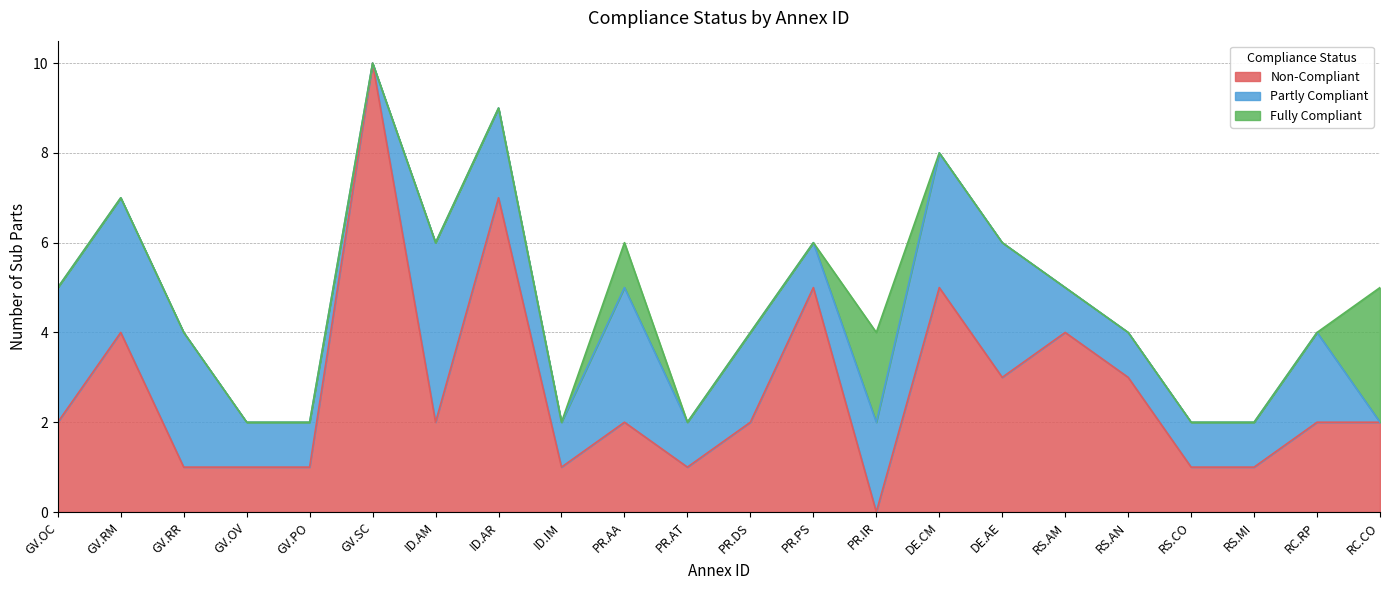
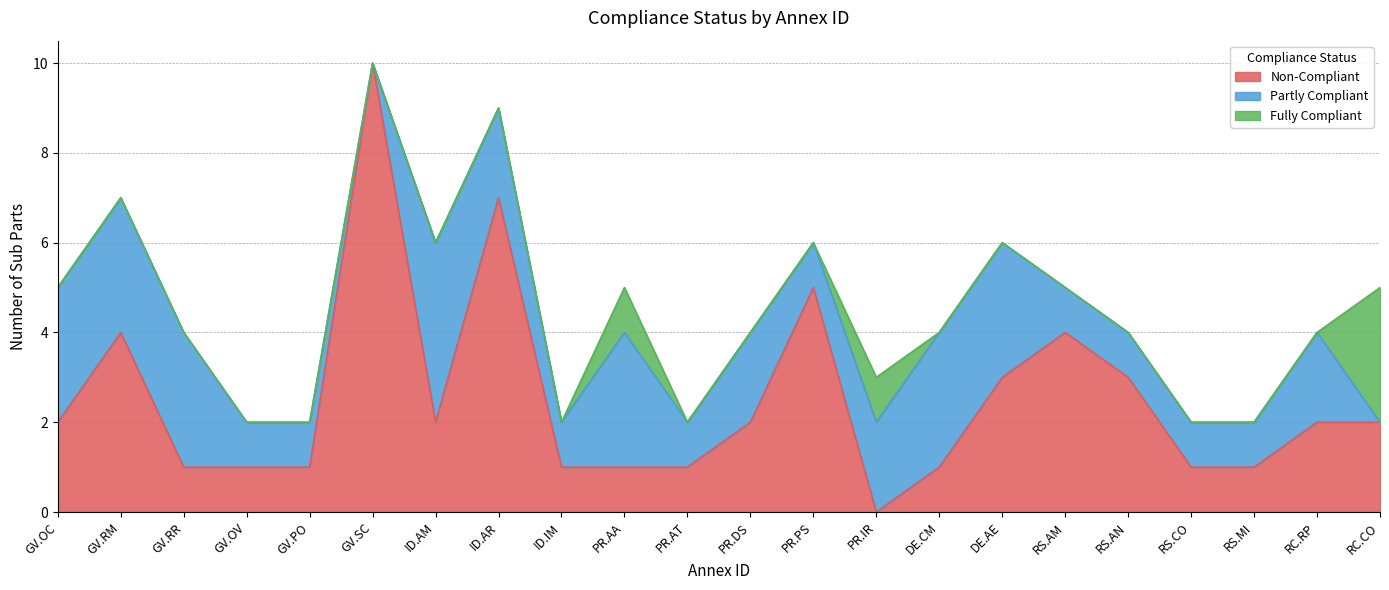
  {
    "Non-Compliant": {
      "GV.OC": 2,
      "GV.RM": 4,
      "GV.RR": 1,
      "GV.OV": 1,
      "GV.PO": 1,
      "ID.AM": 2,
      "ID.AR": 7,
      "ID.IM": 1,
-     "PR.AA": 2,
+     "PR.AA": 1,
      "PR.AT": 1,
      "PR.DS": 2,
      "PR.PS": 5,
      "PR.IR": 0,
-     "DE.CM": 5,
+     "DE.CM": 1,
      "DE.AE": 3,
      "RS.AM": 4,
      "RS.AN": 3,
      "RS.CO": 1,
      "RS.MI": 1,
      "RC.RP": 2
    },
    "Partly Compliant": {
      "PR.AA": 3,
      "PR.IR": 2
    },
    "Fully Compliant": {
      "PR.AA": 1,
-     "PR.IR": 2,
+     "PR.IR": 1,
      "RC.CO": 3
    }
  }
